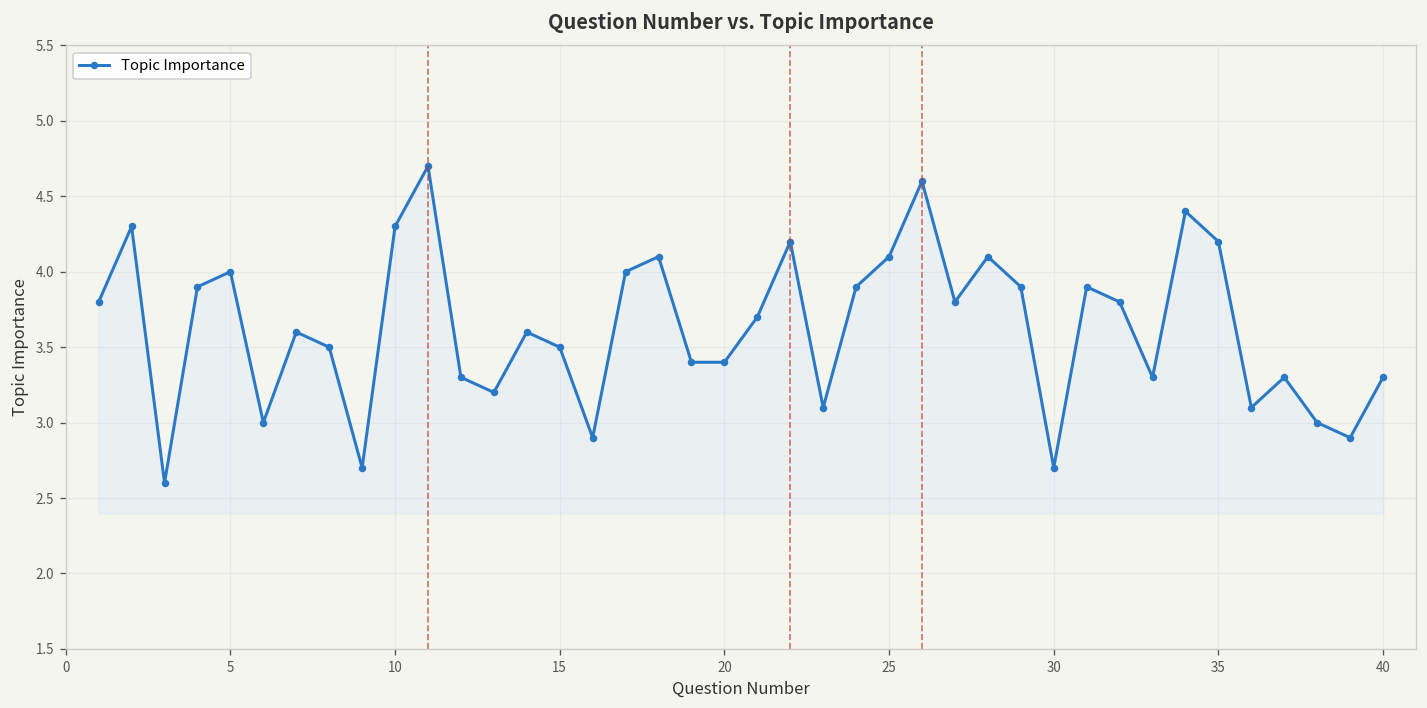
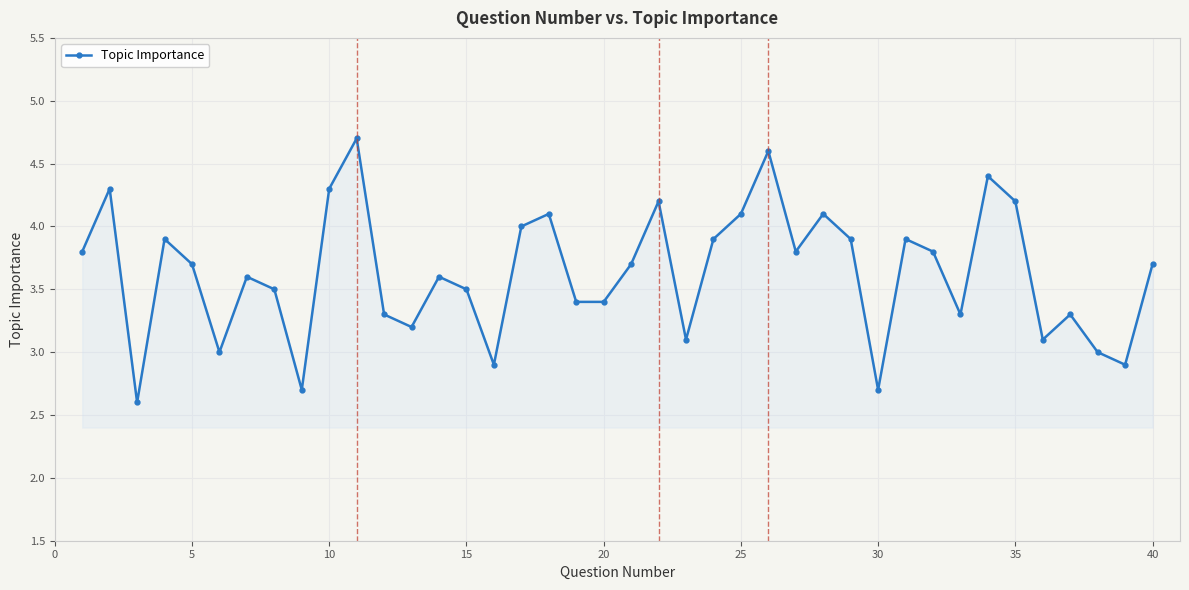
  {
-   "5": 4.0,
+   "5": 3.7,
    "10": 4.3,
    "15": 3.5,
    "20": 3.4,
    "25": 4.1,
    "30": 2.7,
    "35": 4.2,
-   "40": 3.3
+   "40": 3.7
  }
